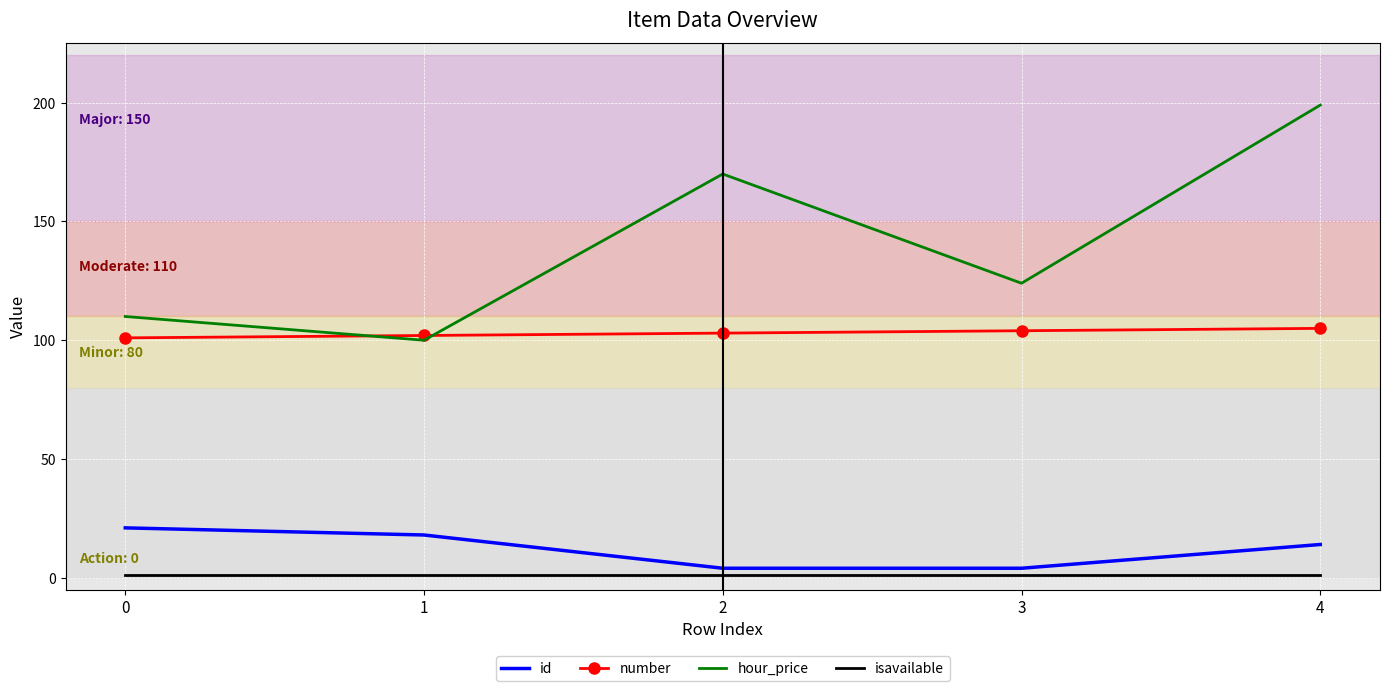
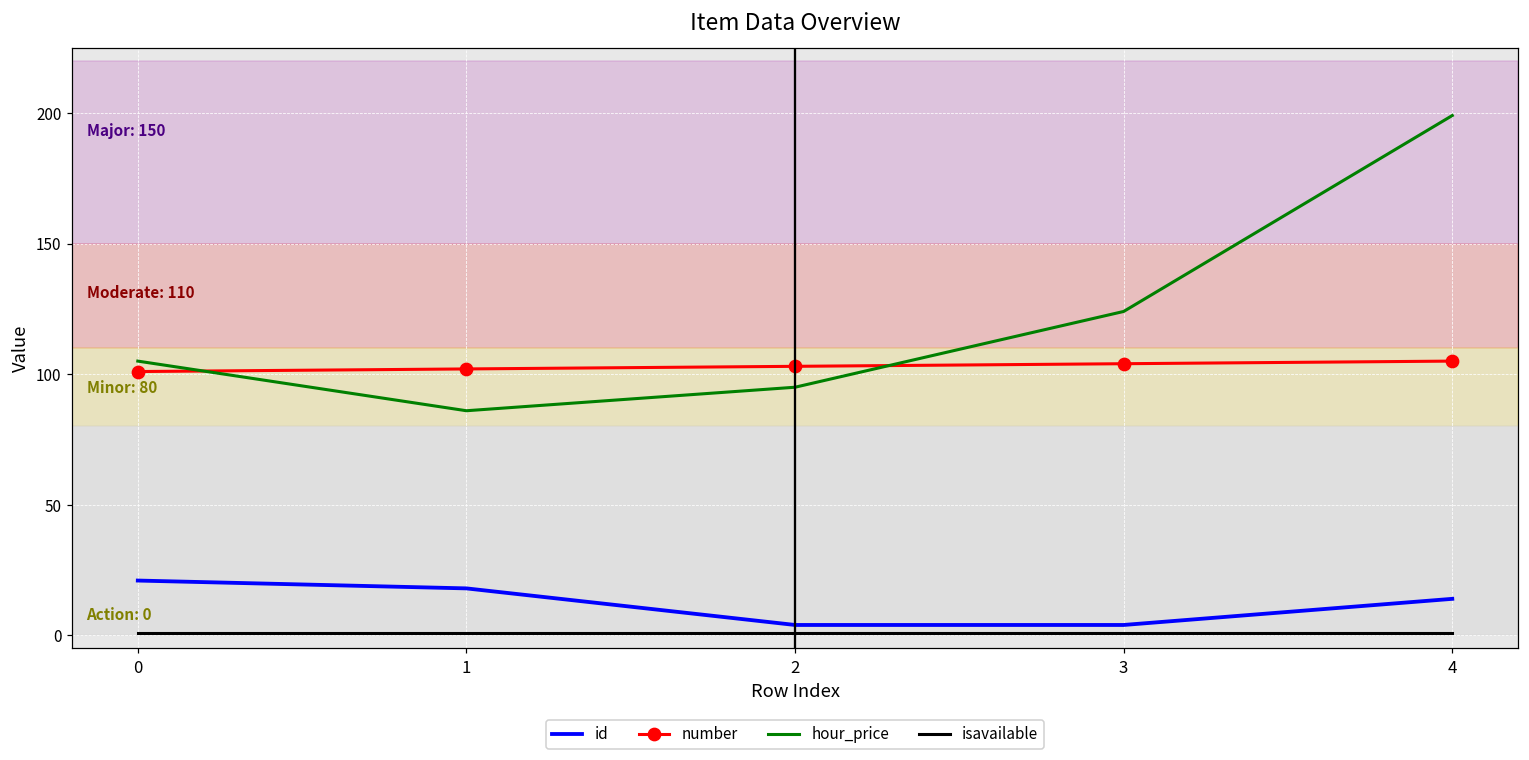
  {
    "id": {
      "0": 21,
      "1": 18,
      "2": 4,
      "3": 4,
      "4": 14
    },
    "number": {
      "1": 102,
      "2": 103,
      "3": 104,
      "4": 105
    },
    "hour_price": {
-     "0": 110,
-     "1": 100,
-     "2": 170,
+     "0": 105,
+     "1": 86,
+     "2": 95,
      "3": 124,
      "4": 199
    },
    "isavailable": {
      "1": 1,
      "2": 1,
      "3": 1,
      "4": 1
    }
  }
